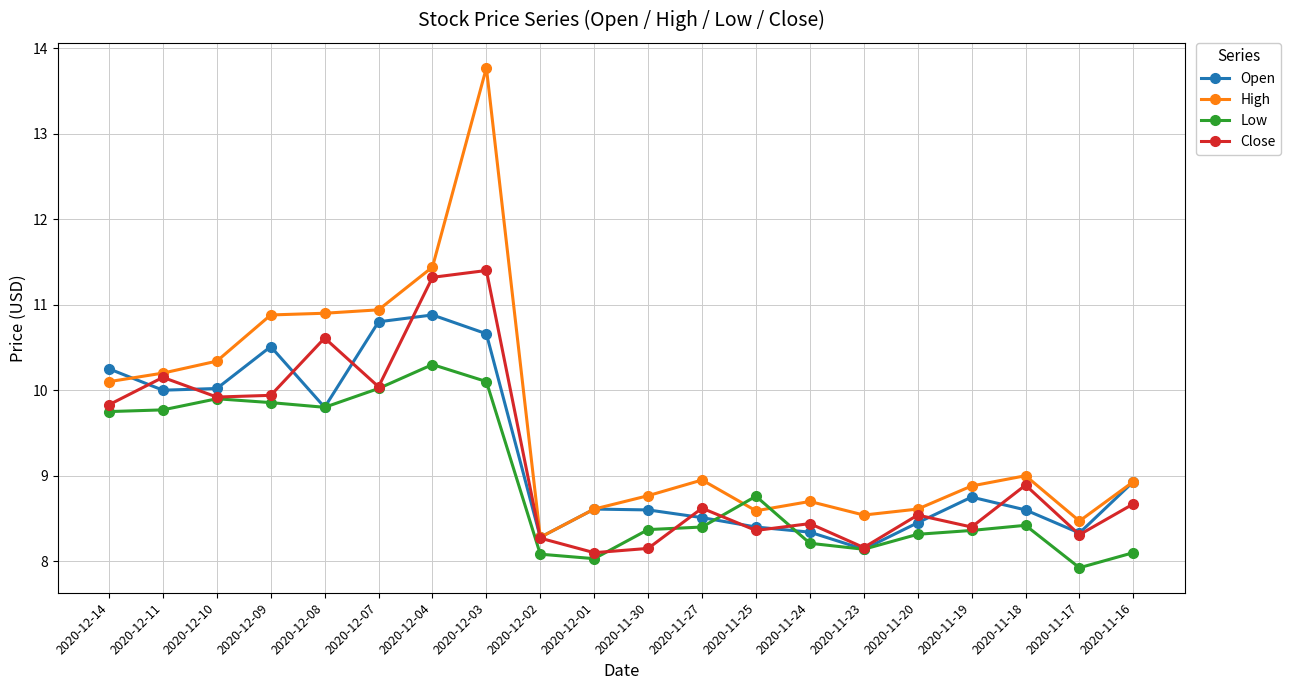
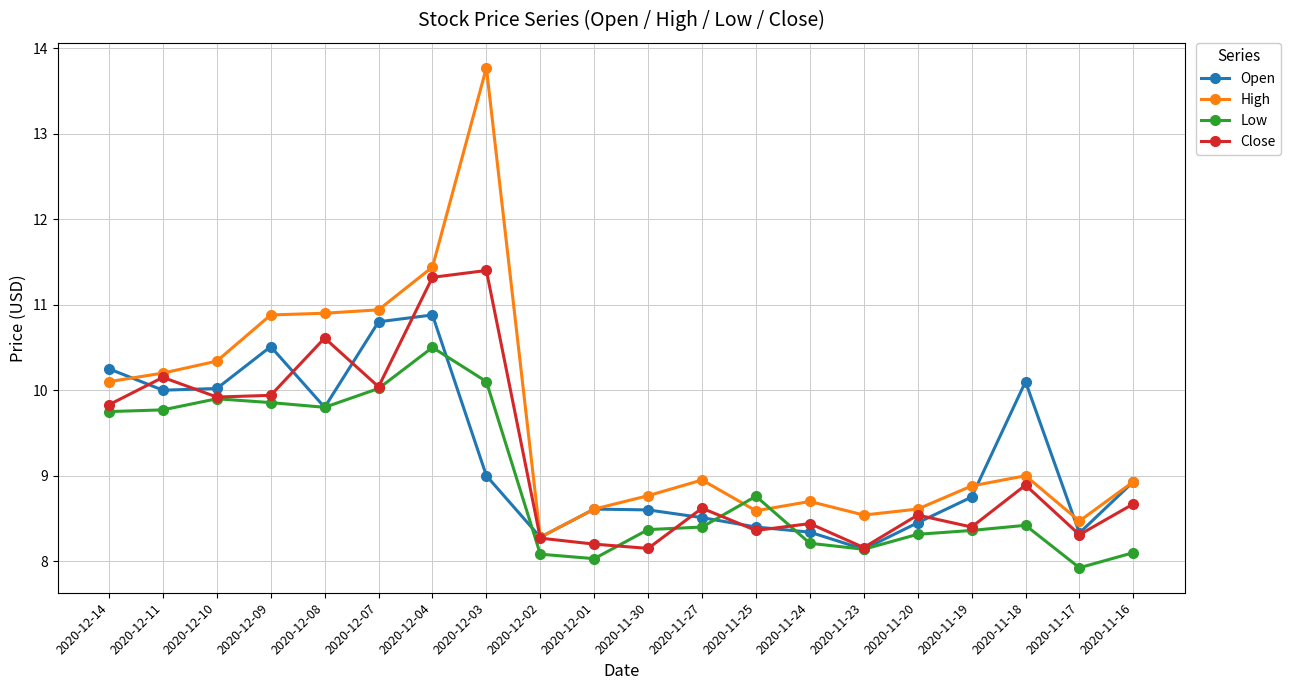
  {
    "Open": {
      "2020-12-14": 10.3,
      "2020-12-11": 10.0,
      "2020-12-10": 10.0,
      "2020-12-09": 10.5,
      "2020-12-07": 10.8,
      "2020-12-04": 10.9,
-     "2020-12-03": 10.7,
+     "2020-12-03": 9.0,
      "2020-11-30": 8.6,
      "2020-11-27": 8.5,
      "2020-11-25": 8.4,
      "2020-11-24": 8.3,
      "2020-11-20": 8.5,
      "2020-11-19": 8.8,
-     "2020-11-18": 8.6
+     "2020-11-18": 10.1
    },
    "High": {
      "2020-12-14": 10.1,
      "2020-12-11": 10.2,
      "2020-12-10": 10.3,
      "2020-12-09": 10.9,
      "2020-12-08": 10.9,
      "2020-12-07": 10.9,
      "2020-12-04": 11.4,
      "2020-12-03": 13.8,
      "2020-11-30": 8.8,
      "2020-11-27": 9.0,
      "2020-11-25": 8.6,
      "2020-11-24": 8.7,
      "2020-11-23": 8.5,
      "2020-11-20": 8.6,
      "2020-11-19": 8.9,
      "2020-11-18": 9.0,
      "2020-11-17": 8.5
    },
    "Low": {
      "2020-12-14": 9.8,
      "2020-12-11": 9.8,
      "2020-12-09": 9.9,
-     "2020-12-04": 10.3,
+     "2020-12-04": 10.5,
      "2020-12-03": 10.1,
      "2020-12-02": 8.1,
      "2020-12-01": 8.0,
      "2020-11-30": 8.4,
      "2020-11-27": 8.4,
      "2020-11-25": 8.8,
      "2020-11-24": 8.2,
      "2020-11-20": 8.3,
      "2020-11-19": 8.4,
      "2020-11-18": 8.4,
      "2020-11-17": 7.9,
      "2020-11-16": 8.1
    },
    "Close": {
      "2020-12-14": 9.8,
      "2020-12-11": 10.2,
      "2020-12-09": 9.9,
      "2020-12-08": 10.6,
      "2020-12-04": 11.3,
      "2020-12-03": 11.4,
-     "2020-12-01": 8.1,
+     "2020-12-01": 8.2,
      "2020-11-30": 8.2,
      "2020-11-27": 8.6,
      "2020-11-25": 8.4,
      "2020-11-24": 8.4,
      "2020-11-20": 8.5,
      "2020-11-19": 8.4,
      "2020-11-18": 8.9,
      "2020-11-16": 8.7
    }
  }
